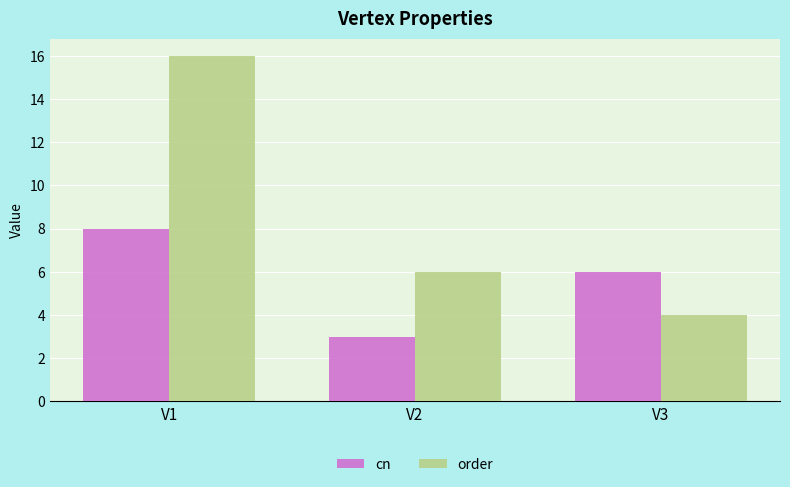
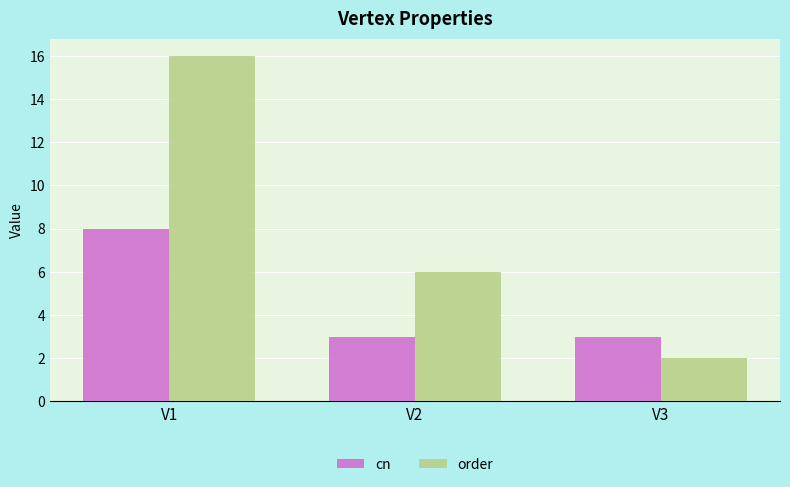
  {
    "cn": {
      "V1": 8,
      "V2": 3,
-     "V3": 6
+     "V3": 3
    },
    "order": {
      "V1": 16,
      "V2": 6,
-     "V3": 4
+     "V3": 2
    }
  }
